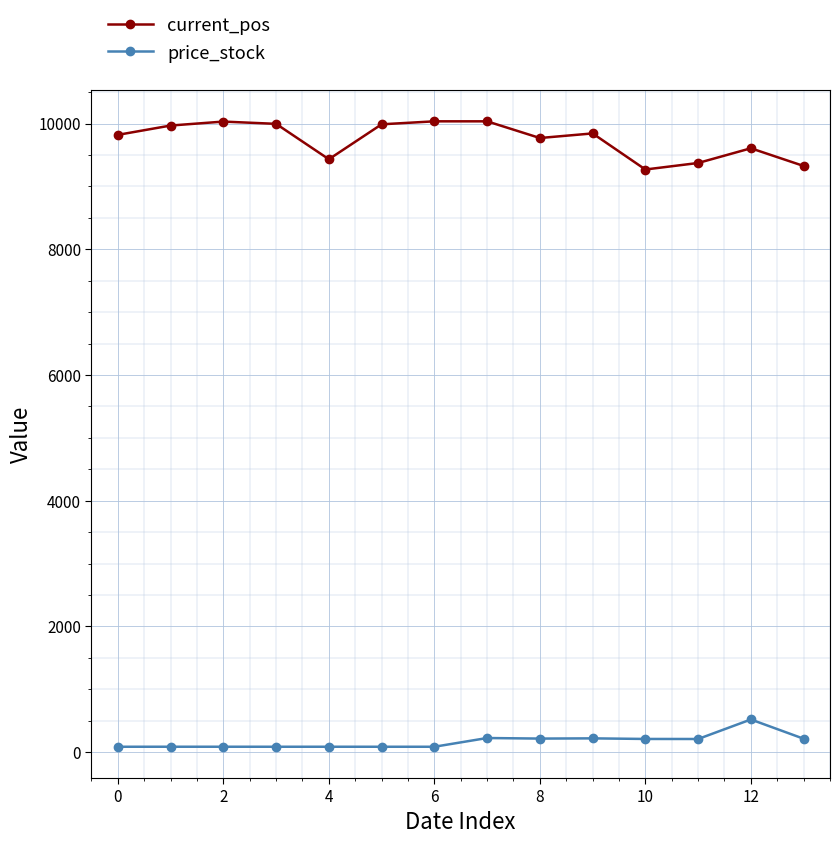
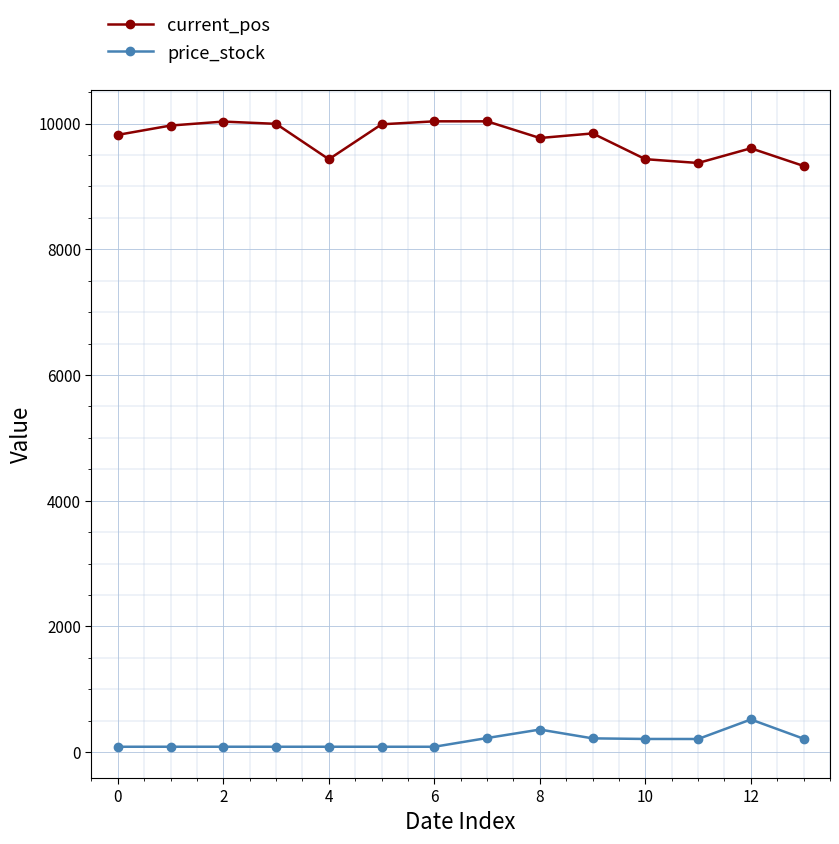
  {
    "current_pos": {
      "0": 9800,
      "2": 10000,
      "4": 9400,
      "6": 10000,
      "8": 9800,
-     "10": 9300,
+     "10": 9400,
      "12": 9600
    },
    "price_stock": {
      "0": 100,
      "2": 100,
      "4": 100,
      "6": 100,
-     "8": 200,
+     "8": 400,
      "10": 200,
      "12": 500
    }
  }
